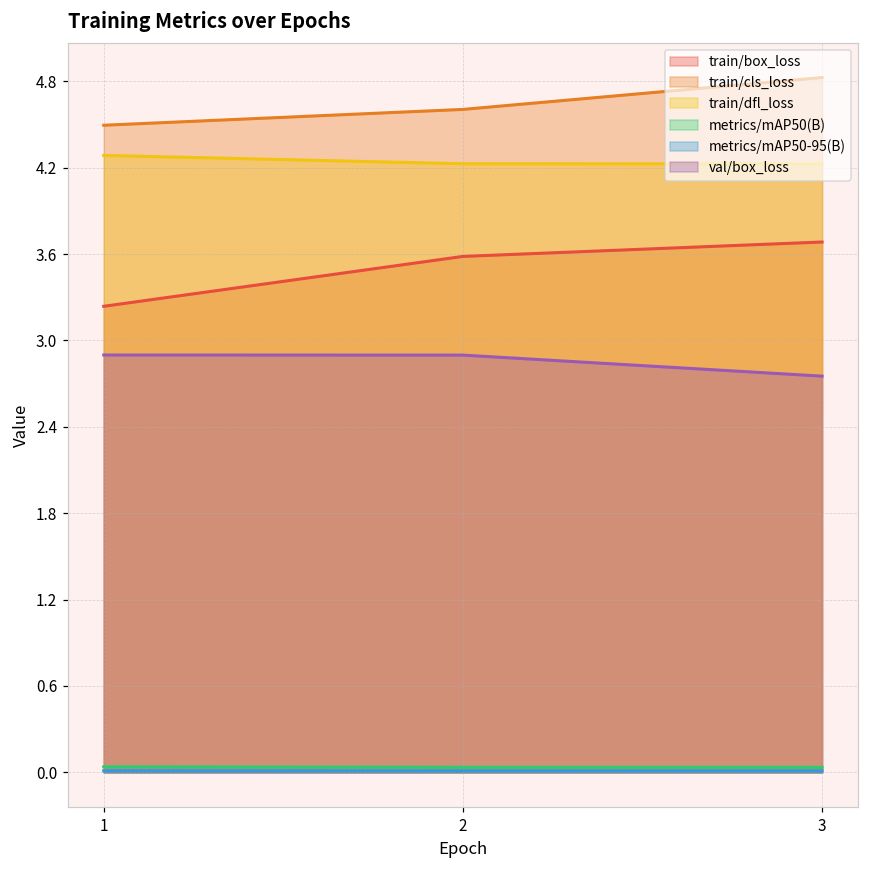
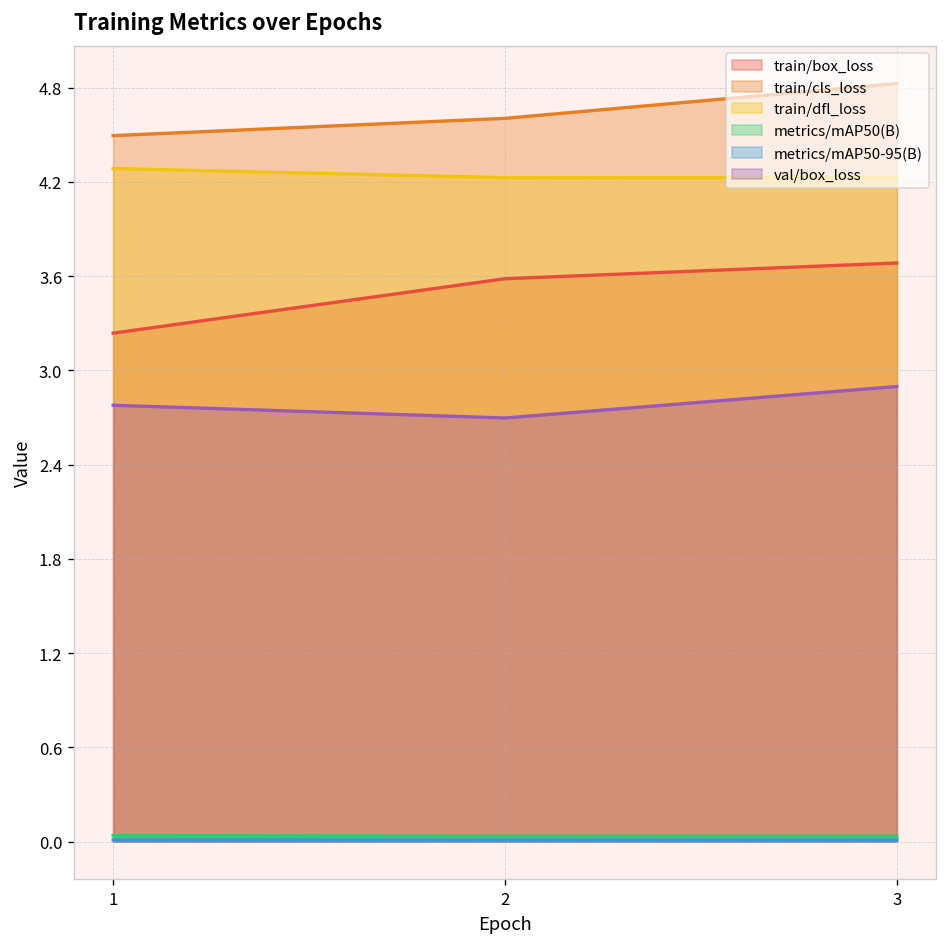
  {
    "metrics/mAP50(B)": {
      "1": 0.04,
      "2": 0.04,
      "3": 0.04
    },
    "metrics/mAP50-95(B)": {
      "1": 0.01,
      "2": 0.01,
      "3": 0.01
    },
    "val/box_loss": {
-     "1": 2.90,
-     "2": 2.90,
-     "3": 2.75
+     "1": 2.78,
+     "2": 2.70,
+     "3": 2.90
    }
  }
